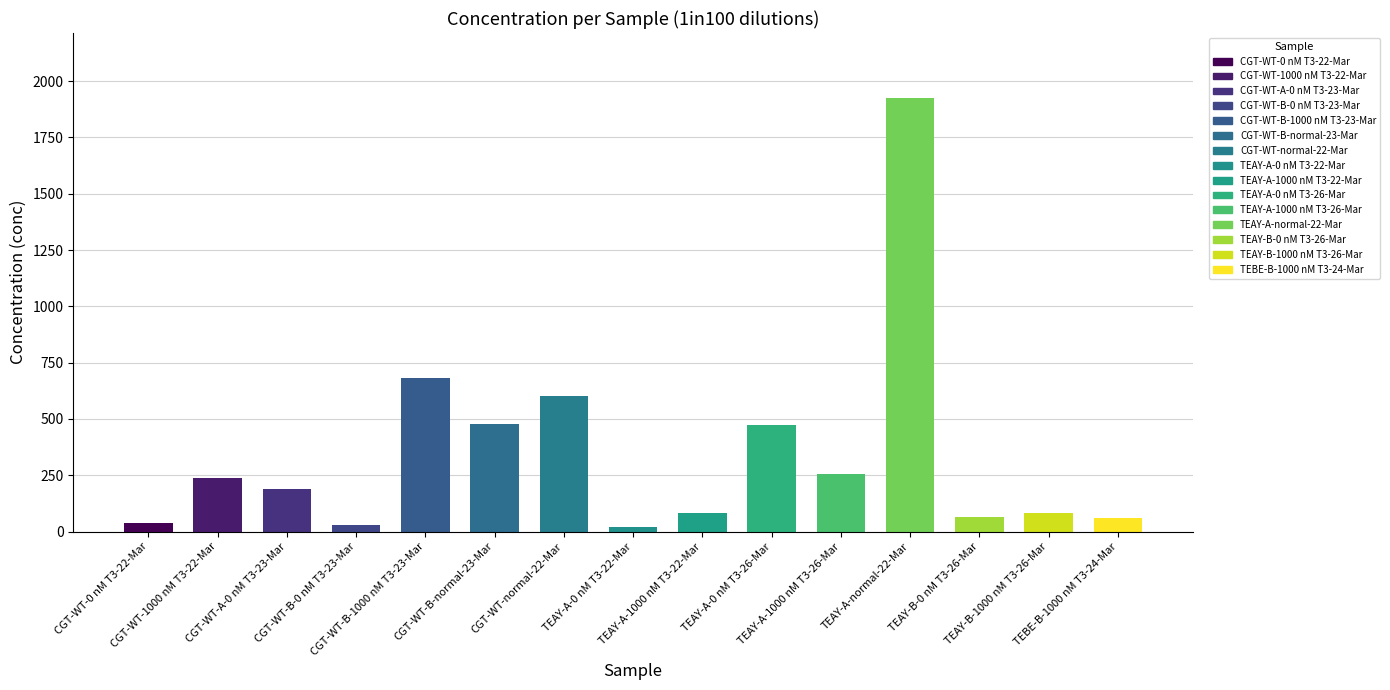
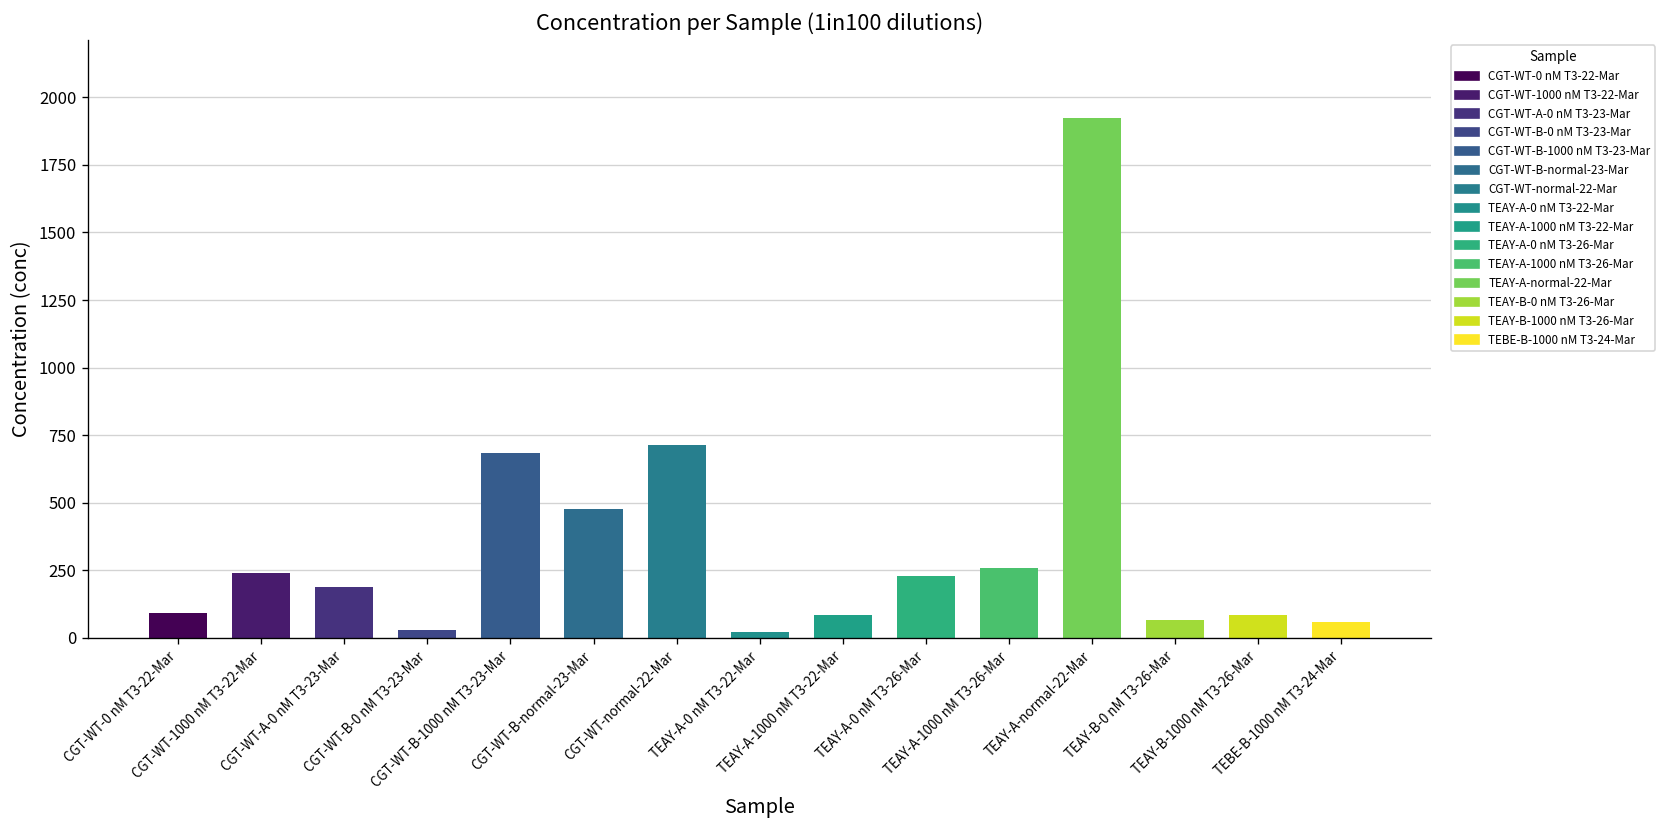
  {
-   "CGT-WT-0 nM T3-22-Mar": 40,
+   "CGT-WT-0 nM T3-22-Mar": 90,
    "CGT-WT-1000 nM T3-22-Mar": 240,
    "CGT-WT-A-0 nM T3-23-Mar": 190,
    "CGT-WT-B-0 nM T3-23-Mar": 30,
    "CGT-WT-B-1000 nM T3-23-Mar": 680,
    "CGT-WT-B-normal-23-Mar": 480,
-   "CGT-WT-normal-22-Mar": 600,
+   "CGT-WT-normal-22-Mar": 710,
    "TEAY-A-0 nM T3-22-Mar": 20,
    "TEAY-A-1000 nM T3-22-Mar": 80,
-   "TEAY-A-0 nM T3-26-Mar": 470,
+   "TEAY-A-0 nM T3-26-Mar": 230,
    "TEAY-A-1000 nM T3-26-Mar": 260,
    "TEAY-A-normal-22-Mar": 1920,
    "TEAY-B-0 nM T3-26-Mar": 70,
    "TEAY-B-1000 nM T3-26-Mar": 80,
    "TEBE-B-1000 nM T3-24-Mar": 60
  }
